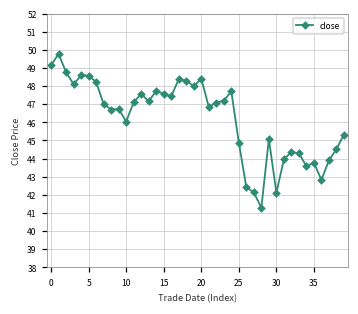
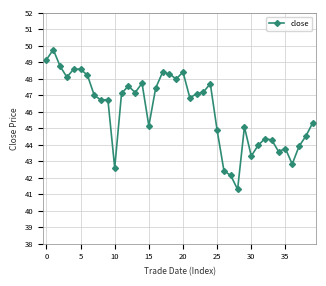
  {
    "0": 49.2,
    "5": 48.6,
-   "10": 46.0,
-   "15": 47.6,
+   "10": 42.6,
+   "15": 45.1,
    "20": 48.4,
    "25": 44.9,
-   "30": 42.1,
+   "30": 43.3,
    "35": 43.8
  }
